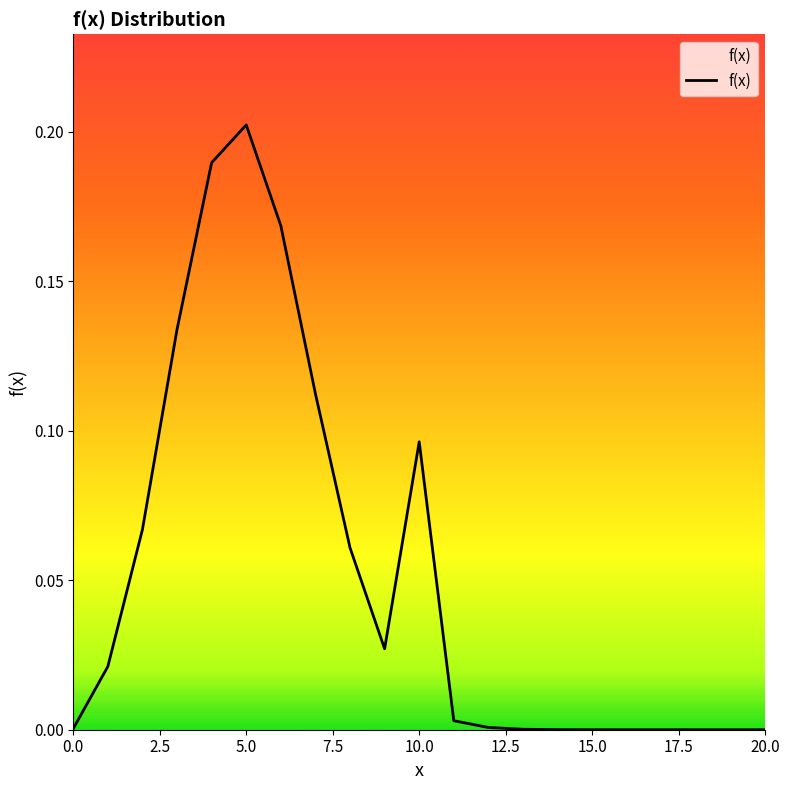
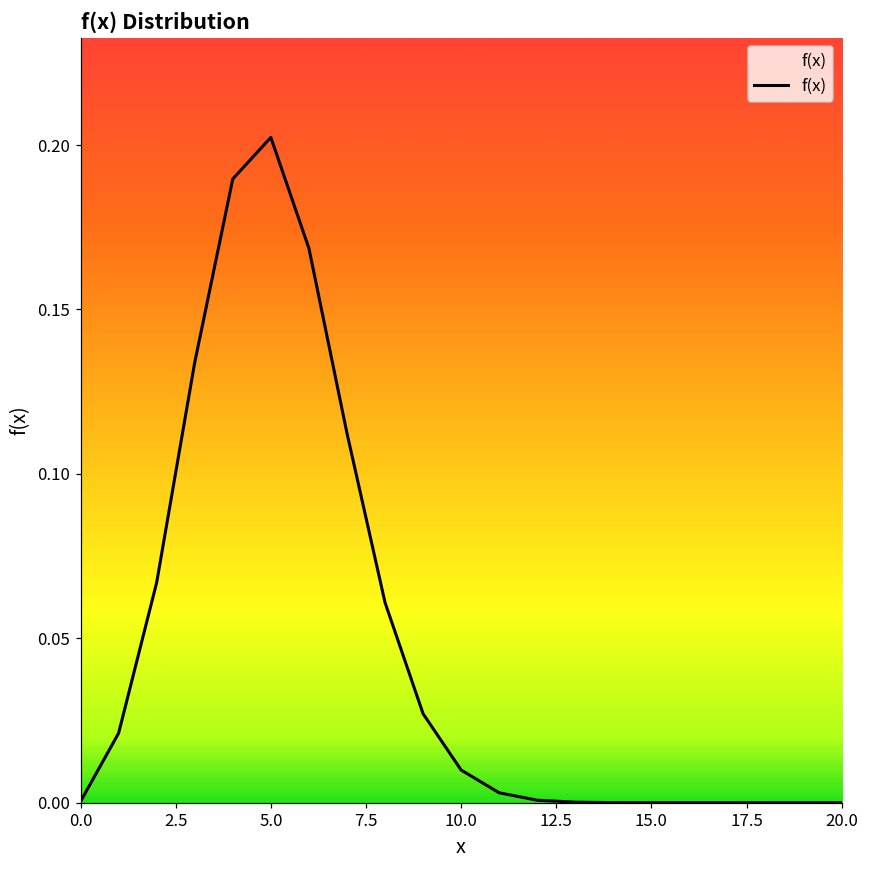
  {
    "0.0": 0.000,
    "5.0": 0.202,
-   "10.0": 0.096,
+   "10.0": 0.010,
    "15.0": 0.000,
    "20.0": 0.000
  }
